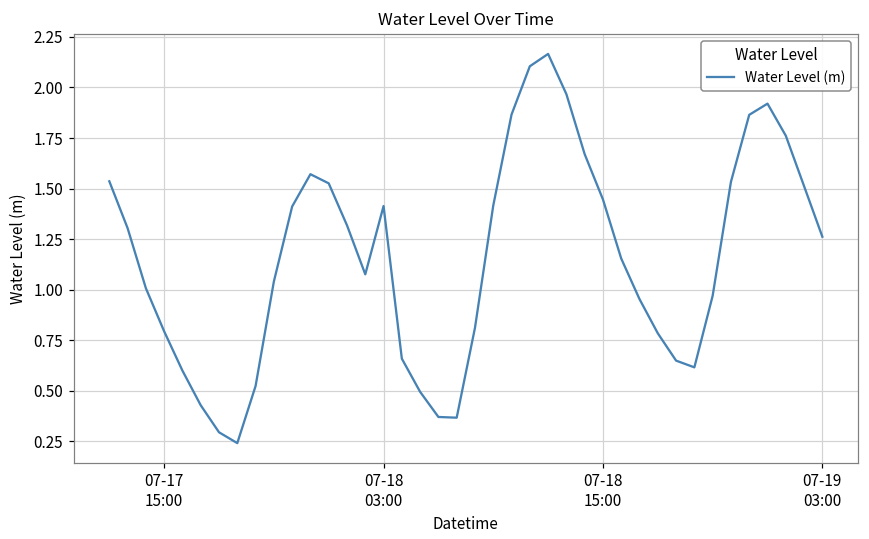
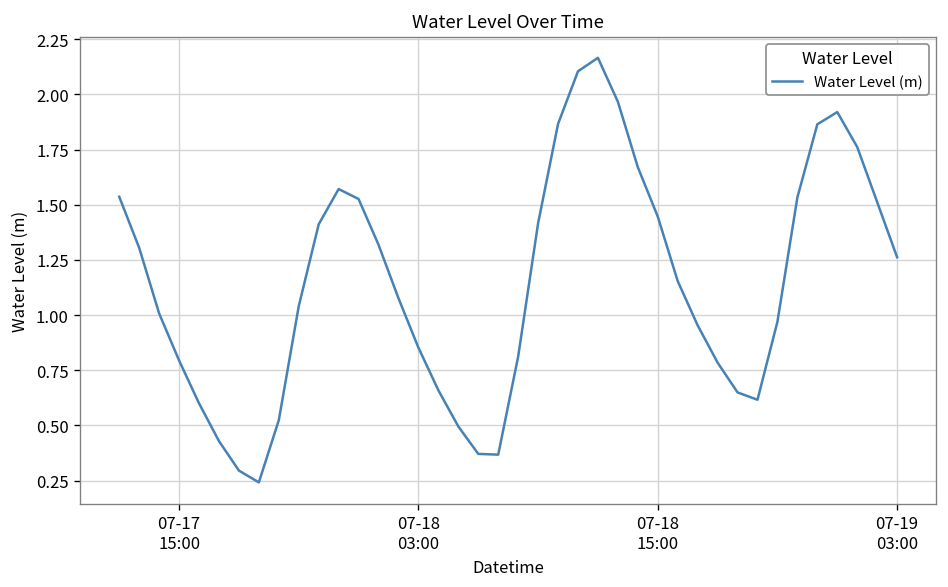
  {
    "07-17 15:00": 0.79,
-   "07-18 03:00": 1.41,
+   "07-18 03:00": 0.85,
    "07-18 15:00": 1.45,
    "07-19 03:00": 1.26
  }
